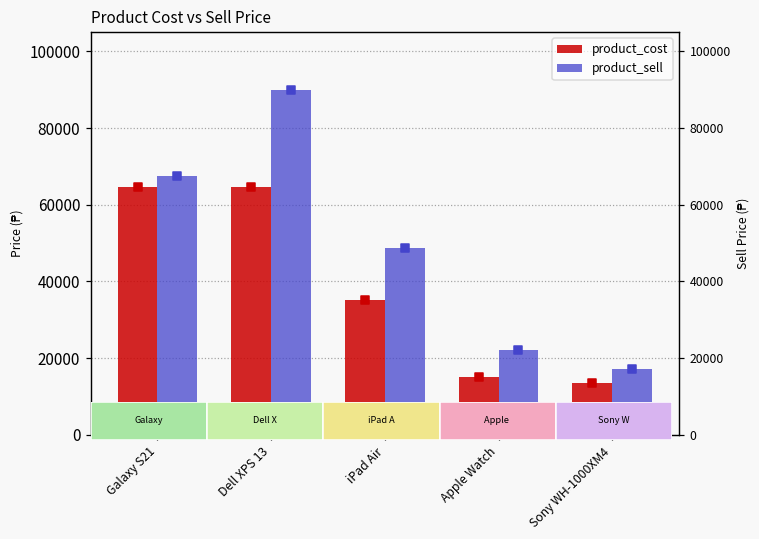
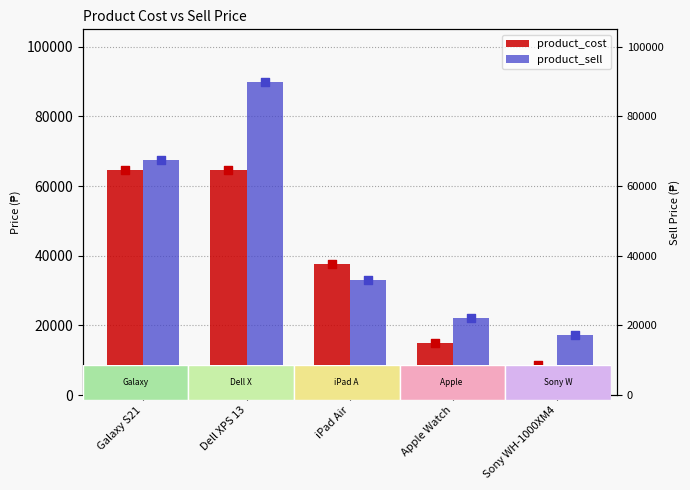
  {
    "product_cost": {
      "Galaxy S21": 65000,
      "Dell XPS 13": 65000,
-     "iPad Air": 35000,
+     "iPad Air": 38000,
      "Apple Watch": 15000,
-     "Sony WH-1000XM4": 14000
+     "Sony WH-1000XM4": 9000
    },
    "product_sell": {
      "Galaxy S21": 68000,
      "Dell XPS 13": 90000,
-     "iPad Air": 49000,
+     "iPad Air": 33000,
      "Apple Watch": 22000,
      "Sony WH-1000XM4": 17000
    }
  }
